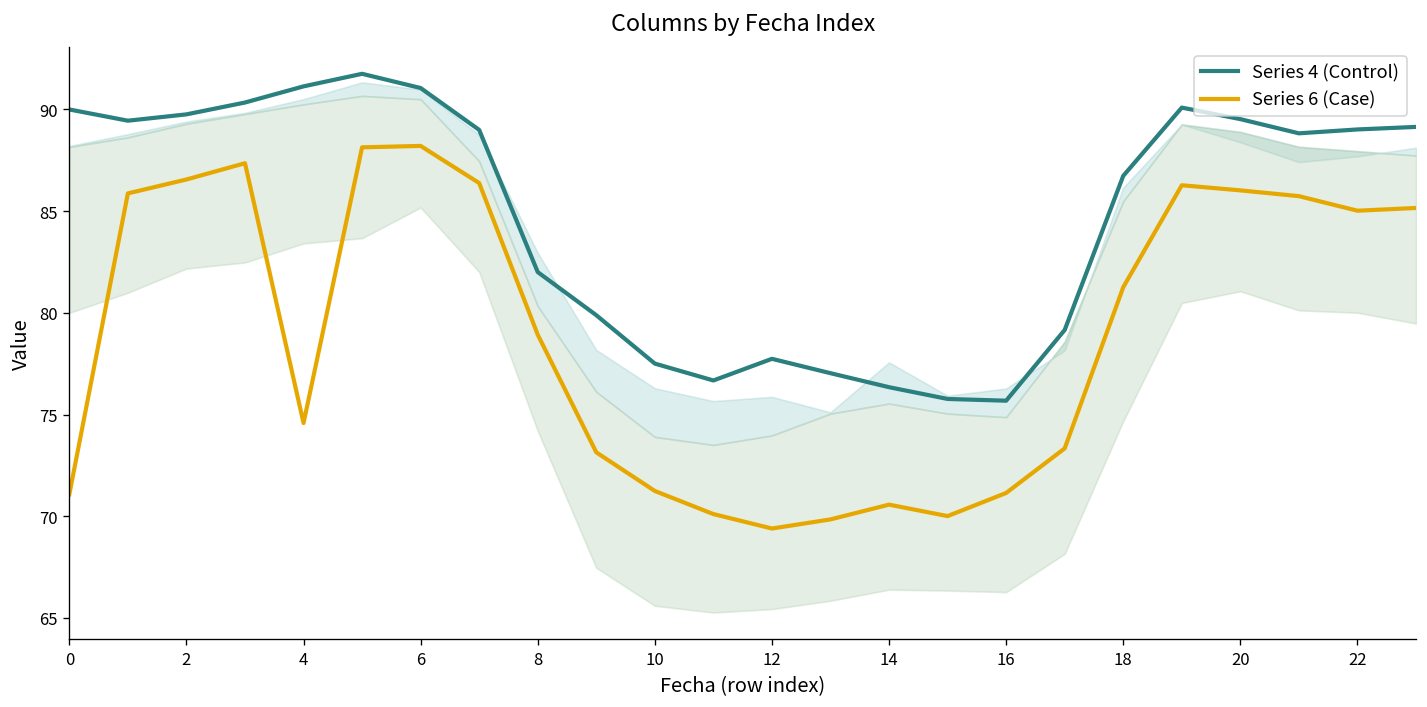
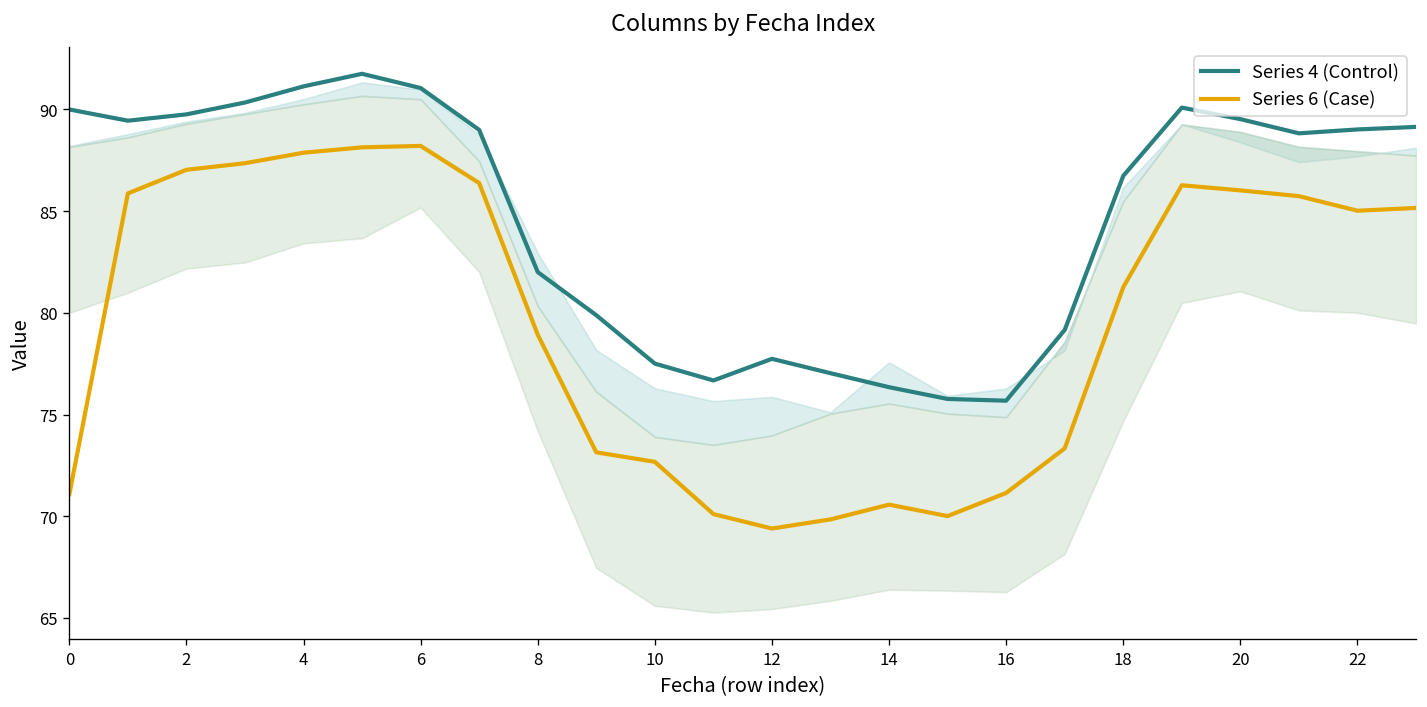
  {
    "Series 4 (Control)": {
      "0": 90.0,
      "2": 89.8,
      "4": 91.1,
      "8": 82.0,
      "10": 77.5,
      "12": 77.7,
      "14": 76.3,
      "16": 75.7,
      "18": 86.7,
      "22": 89.0
    },
    "Series 6 (Case)": {
      "0": 71.1,
-     "2": 86.6,
-     "4": 74.6,
+     "2": 87.0,
+     "4": 87.9,
      "6": 88.2,
      "8": 78.9,
-     "10": 71.2,
+     "10": 72.7,
      "12": 69.4,
      "14": 70.6,
      "16": 71.1,
      "18": 81.3,
      "20": 86.0,
      "22": 85.0
    }
  }
